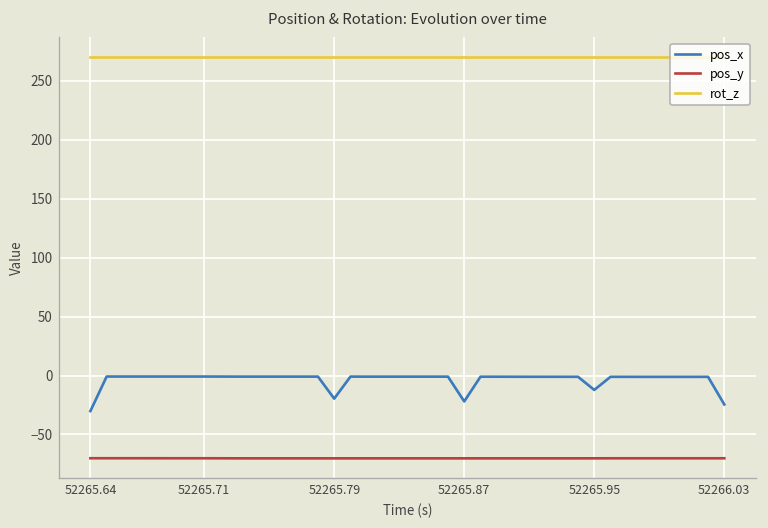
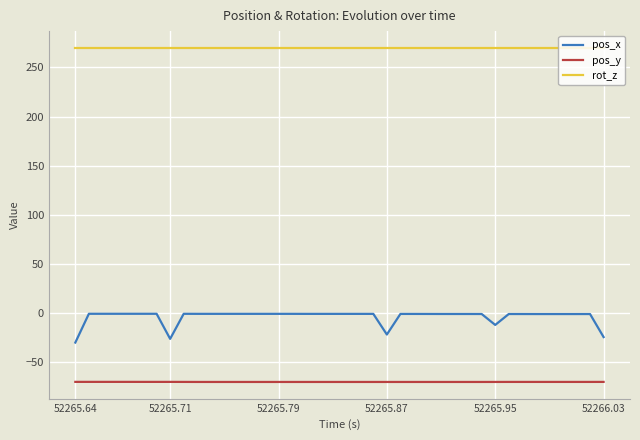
  {
    "pos_x": {
      "52265.64": -30,
-     "52265.71": 0,
-     "52265.79": -20,
+     "52265.71": -30,
+     "52265.79": 0,
      "52265.87": -20,
      "52265.95": -10,
      "52266.03": -20
    },
    "pos_y": {
      "52265.64": -70,
      "52265.71": -70,
      "52265.79": -70,
      "52265.87": -70,
      "52265.95": -70,
      "52266.03": -70
    },
    "rot_z": {
      "52265.64": 270,
      "52265.71": 270,
      "52265.79": 270,
      "52265.87": 270,
      "52265.95": 270
    }
  }
